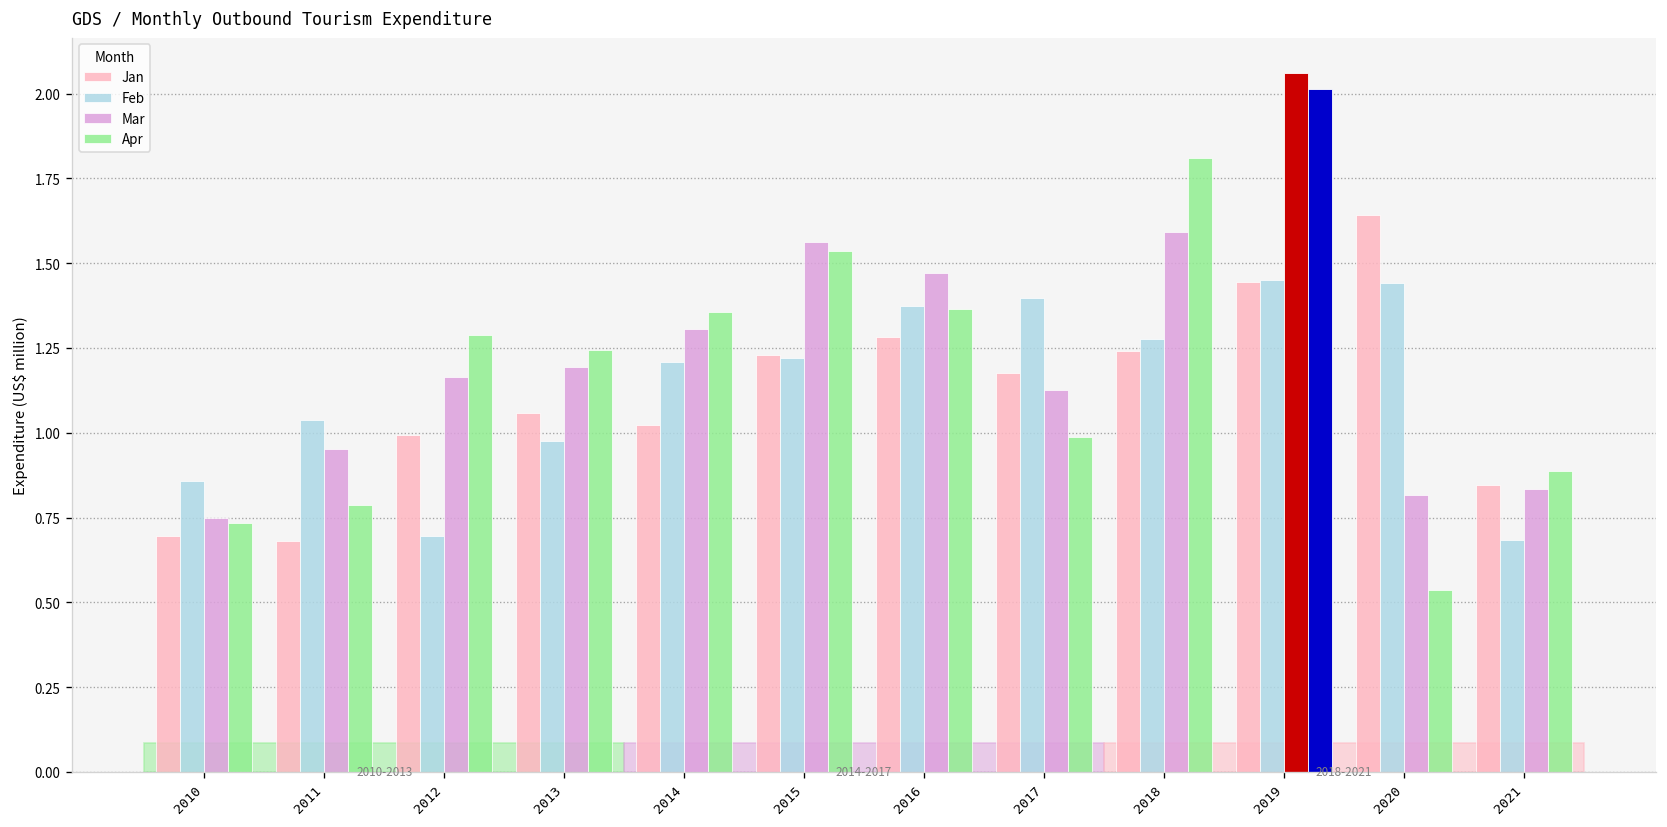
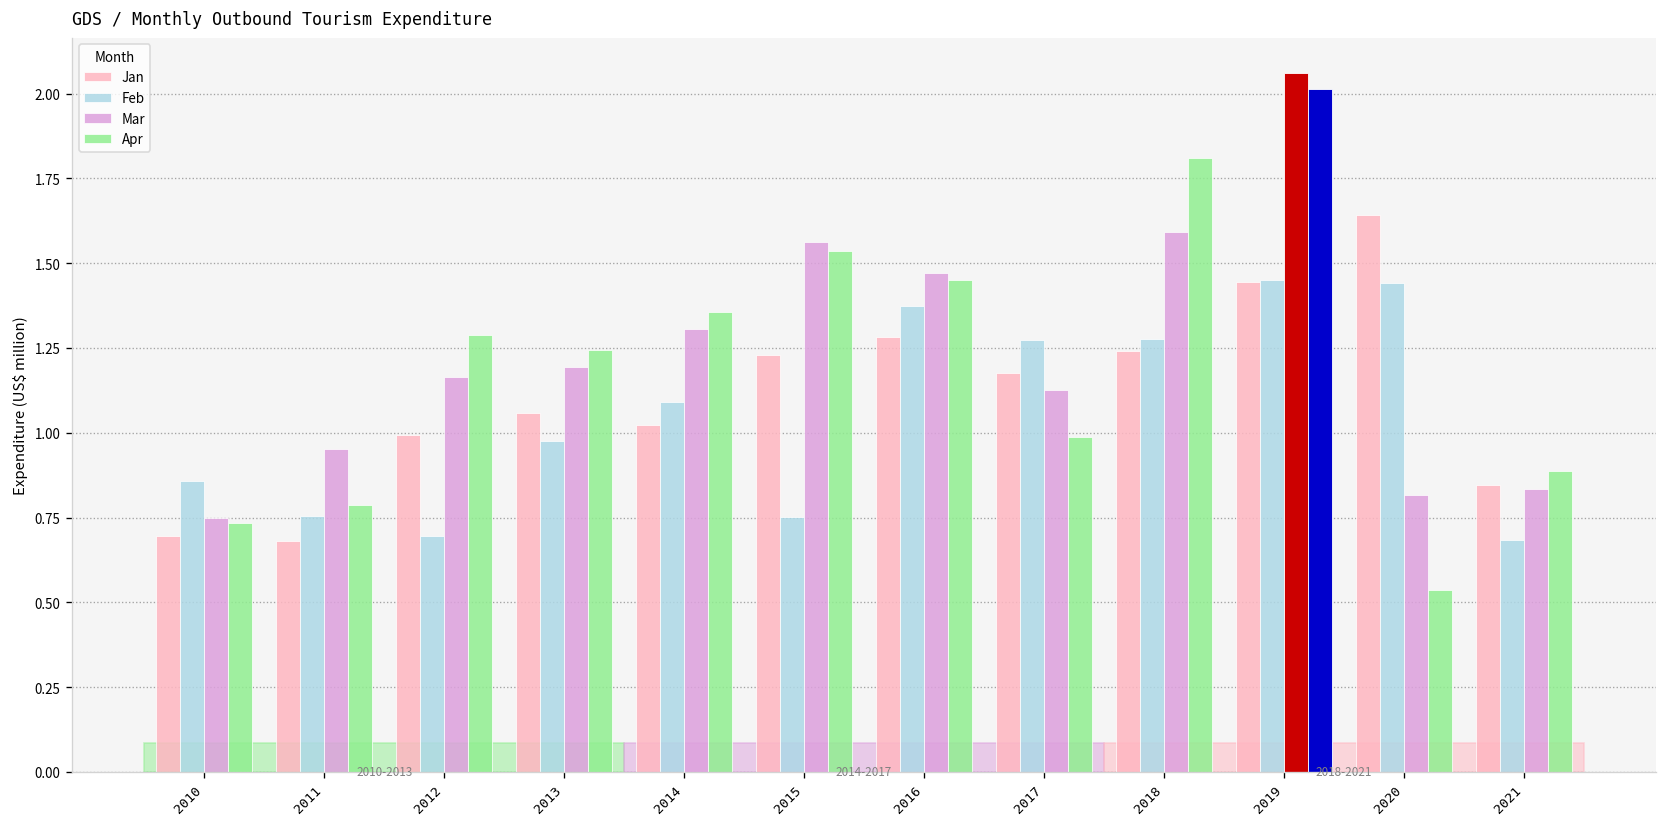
  {
    "Feb": {
      "2010": 0.86,
-     "2011": 1.04,
+     "2011": 0.75,
      "2012": 0.70,
      "2013": 0.98,
-     "2014": 1.21,
-     "2015": 1.22,
+     "2014": 1.09,
+     "2015": 0.75,
      "2016": 1.37,
-     "2017": 1.40,
+     "2017": 1.27,
      "2018": 1.28,
      "2019": 1.45,
      "2020": 1.44,
      "2021": 0.68
    },
    "Apr": {
      "2010": 0.73,
      "2011": 0.79,
      "2012": 1.29,
      "2013": 1.25,
      "2014": 1.36,
      "2015": 1.54,
-     "2016": 1.36,
+     "2016": 1.45,
      "2017": 0.99,
      "2018": 1.81,
      "2019": 2.01,
      "2020": 0.54,
      "2021": 0.89
    }
  }
